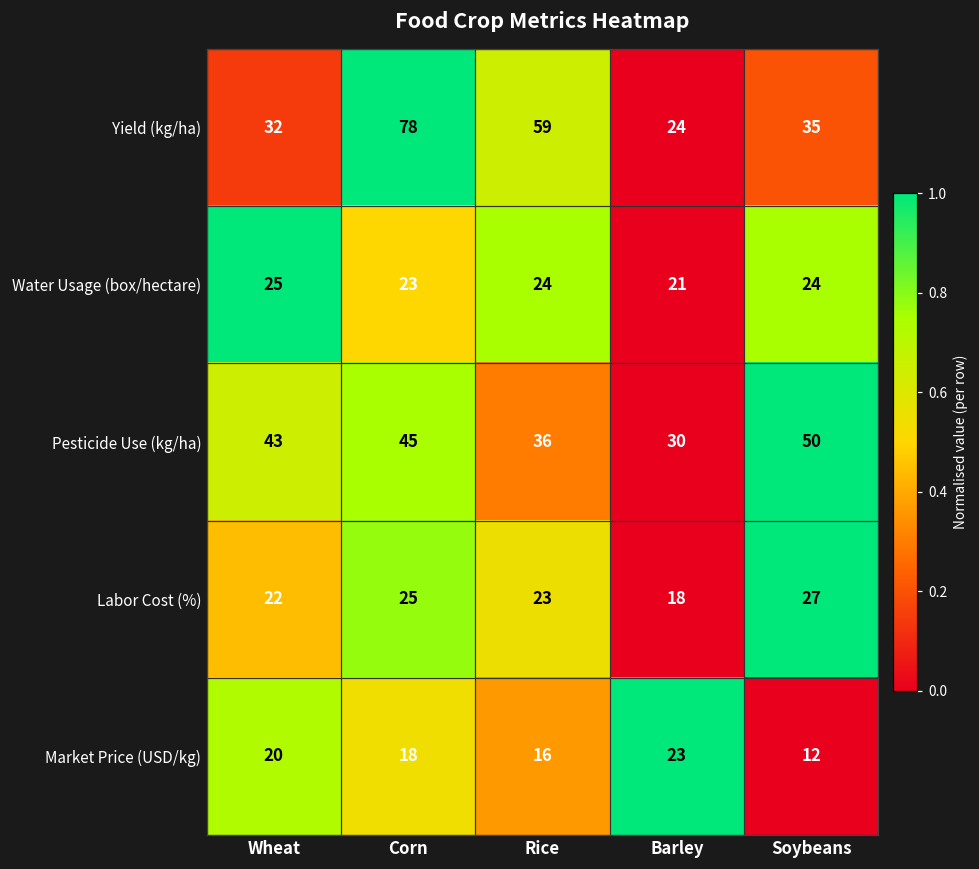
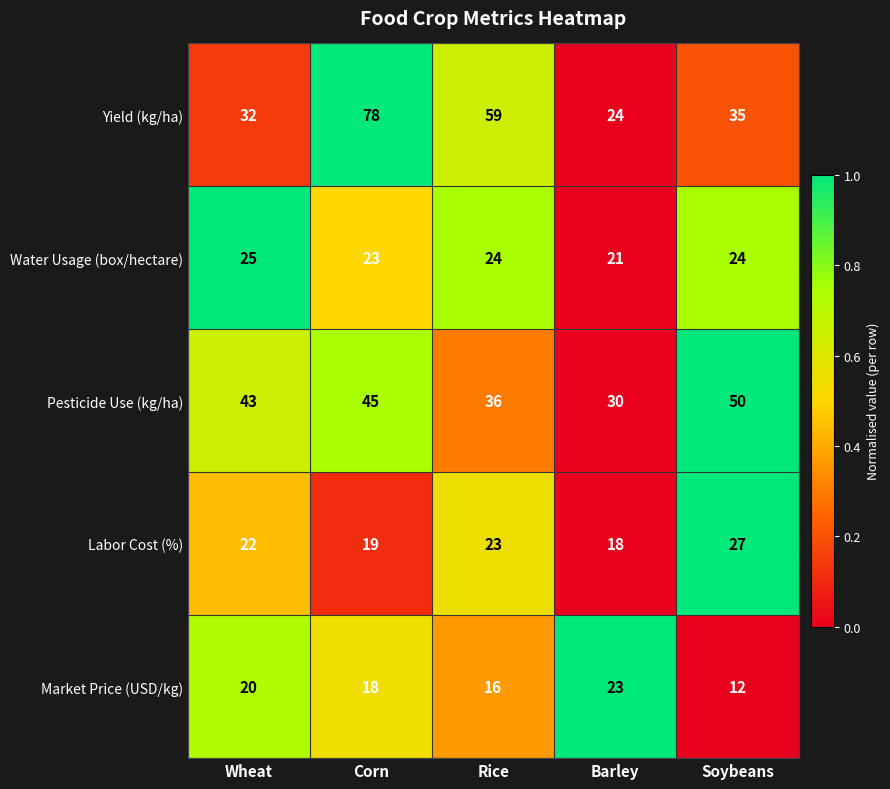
  {
    "Yield (kg/ha)": {
      "Wheat": 32,
      "Corn": 78,
      "Rice": 59,
      "Barley": 24,
      "Soybeans": 35
    },
    "Water Usage (box/hectare)": {
      "Wheat": 25,
      "Corn": 23,
      "Rice": 24,
      "Barley": 21,
      "Soybeans": 24
    },
    "Pesticide Use (kg/ha)": {
      "Wheat": 43,
      "Corn": 45,
      "Rice": 36,
      "Barley": 30,
      "Soybeans": 50
    },
    "Labor Cost (%)": {
      "Wheat": 22,
-     "Corn": 25,
+     "Corn": 19,
      "Rice": 23,
      "Barley": 18,
      "Soybeans": 27
    },
    "Market Price (USD/kg)": {
      "Wheat": 20,
      "Corn": 18,
      "Rice": 16,
      "Barley": 23,
      "Soybeans": 12
    }
  }
